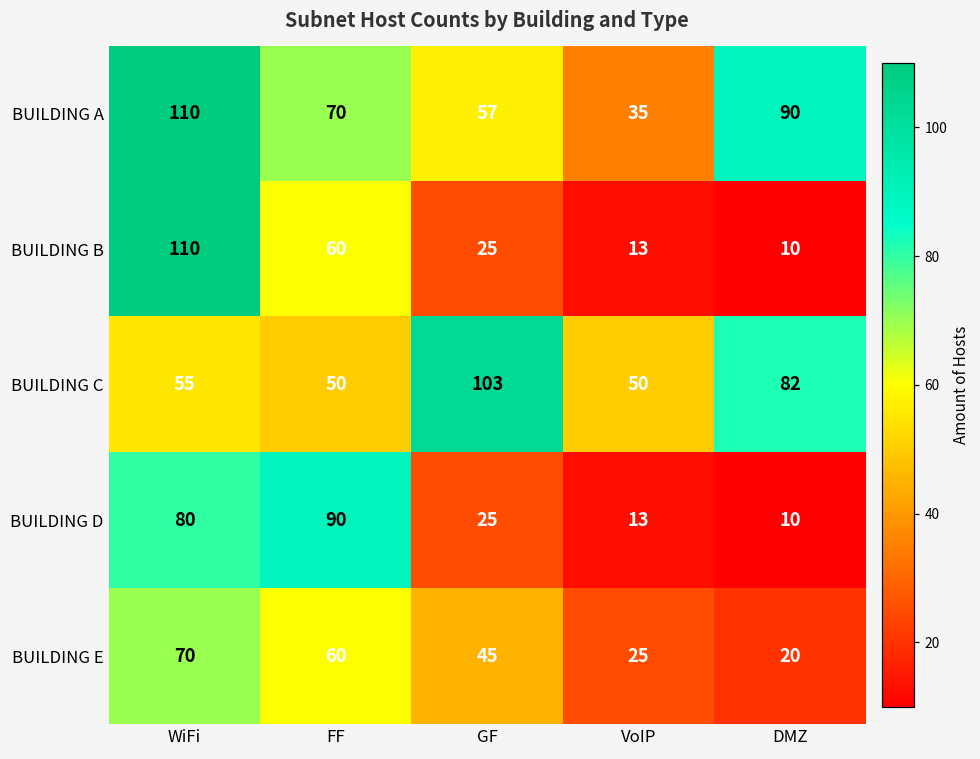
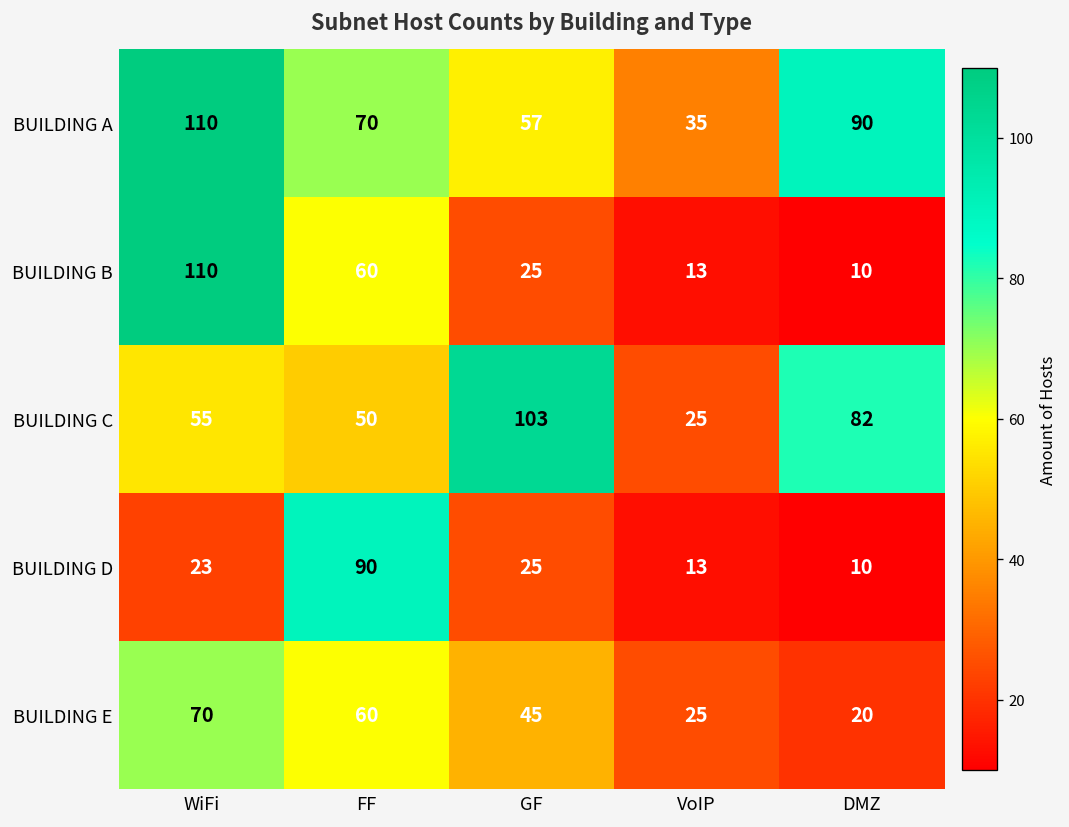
  {
    "BUILDING A": {
      "WiFi": 110,
      "FF": 70,
      "GF": 57,
      "VoIP": 35,
      "DMZ": 90
    },
    "BUILDING B": {
      "WiFi": 110,
      "FF": 60,
      "GF": 25,
      "VoIP": 13,
      "DMZ": 10
    },
    "BUILDING C": {
      "WiFi": 55,
      "FF": 50,
      "GF": 103,
-     "VoIP": 50,
+     "VoIP": 25,
      "DMZ": 82
    },
    "BUILDING D": {
-     "WiFi": 80,
+     "WiFi": 23,
      "FF": 90,
      "GF": 25,
      "VoIP": 13,
      "DMZ": 10
    },
    "BUILDING E": {
      "WiFi": 70,
      "FF": 60,
      "GF": 45,
      "VoIP": 25,
      "DMZ": 20
    }
  }
